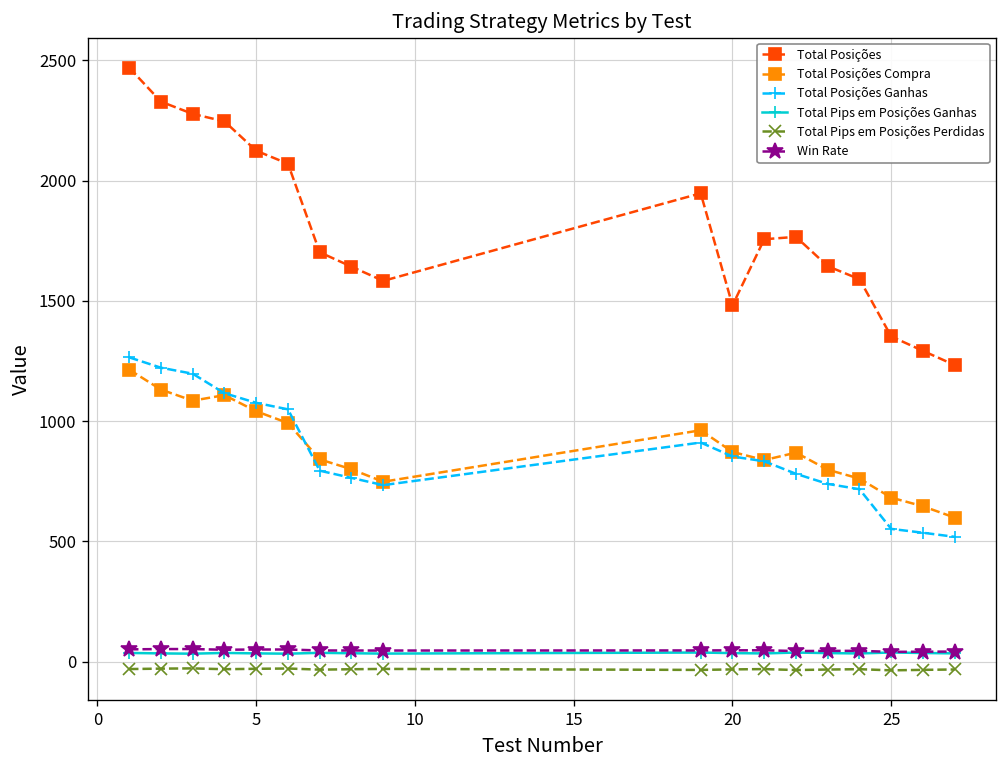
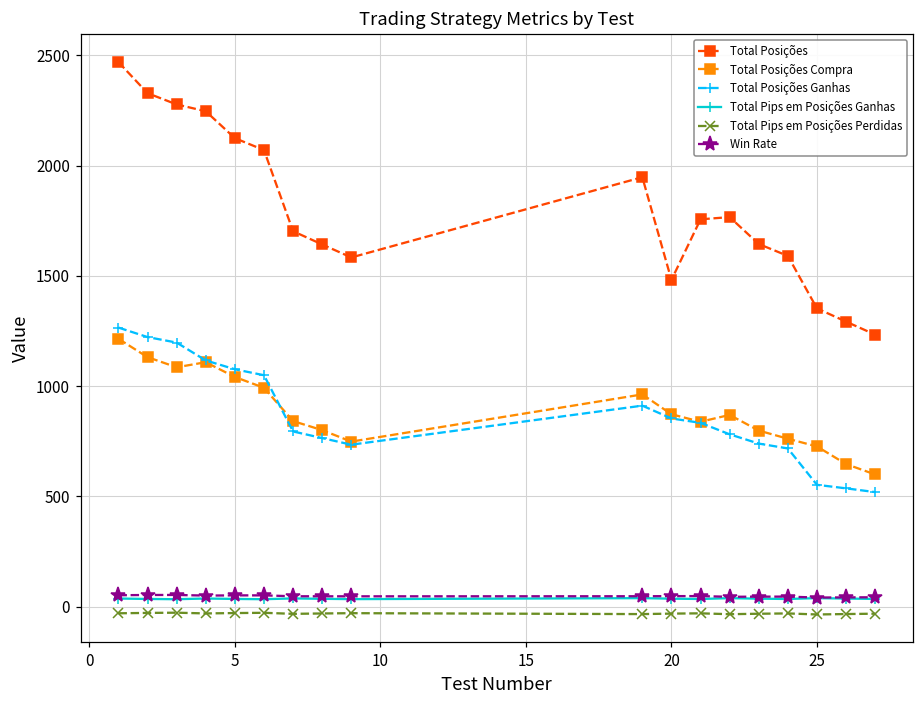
  {
    "Total Posições": {
      "5": 2120,
      "20": 1480,
      "25": 1350
    },
    "Total Posições Compra": {
      "5": 1040,
      "20": 870,
-     "25": 680
+     "25": 730
    },
    "Total Pips em Posições Perdidas": {
      "5": -30,
      "20": -30,
      "25": -40
    },
    "Win Rate": {
      "5": 50
    }
  }
